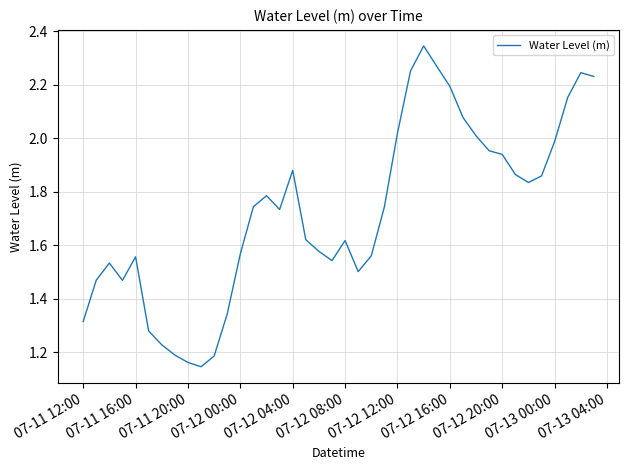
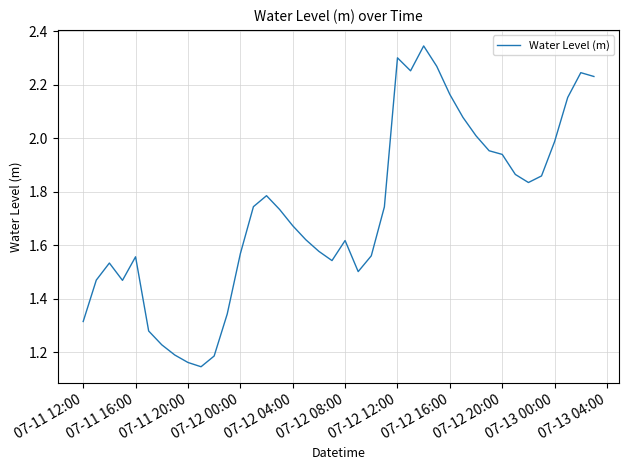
  {
    "07-11 12:00": 1.31,
    "07-11 16:00": 1.56,
    "07-11 20:00": 1.16,
    "07-12 00:00": 1.57,
-   "07-12 04:00": 1.88,
+   "07-12 04:00": 1.67,
    "07-12 08:00": 1.62,
-   "07-12 12:00": 2.02,
-   "07-12 16:00": 2.19,
+   "07-12 12:00": 2.30,
+   "07-12 16:00": 2.16,
    "07-12 20:00": 1.94,
    "07-13 00:00": 1.99
  }
